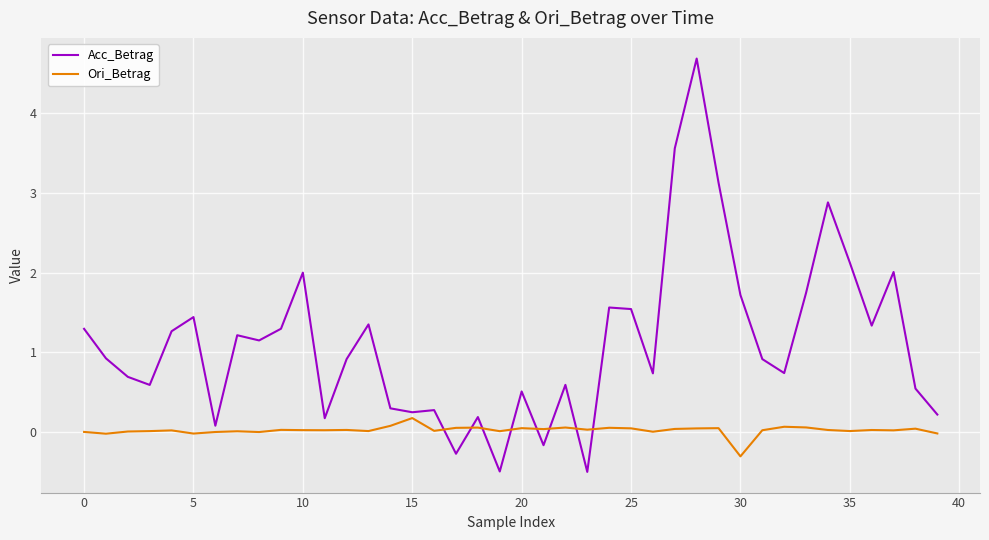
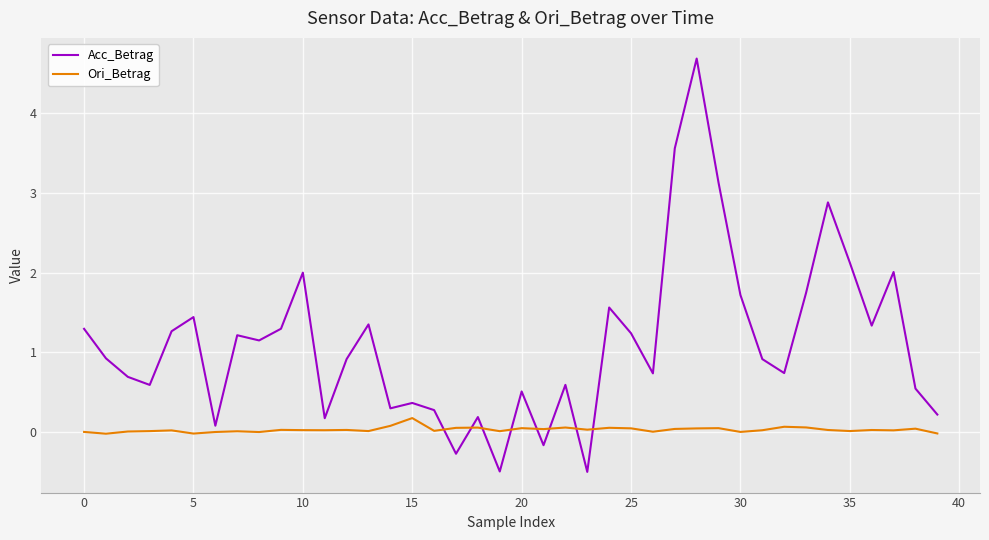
  {
    "Acc_Betrag": {
      "0": 1.3,
      "5": 1.4,
      "10": 2.0,
-     "15": 0.2,
+     "15": 0.4,
      "20": 0.5,
-     "25": 1.5,
+     "25": 1.2,
      "30": 1.7,
      "35": 2.1
    },
    "Ori_Betrag": {
      "0": 0.0,
      "5": 0.0,
      "10": 0.0,
      "15": 0.2,
      "20": 0.0,
      "25": 0.0,
-     "30": -0.3,
+     "30": 0.0,
      "35": 0.0
    }
  }
